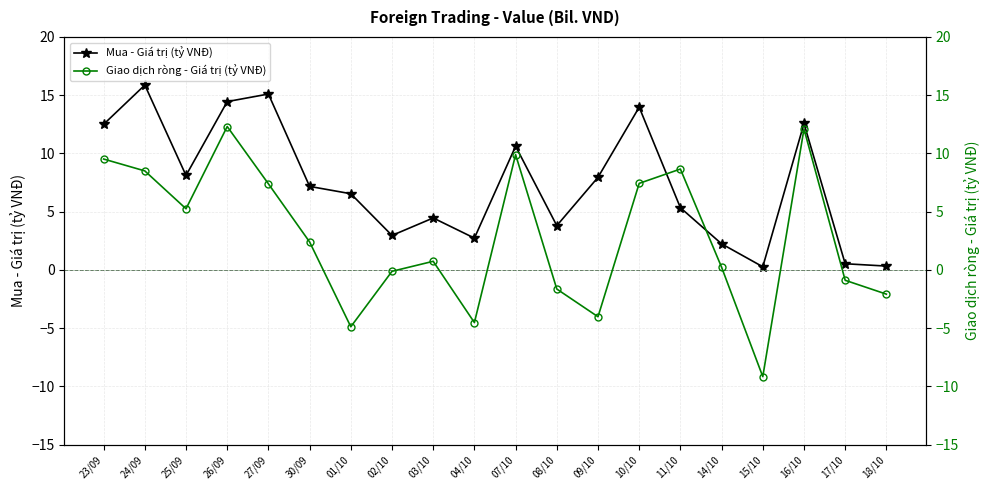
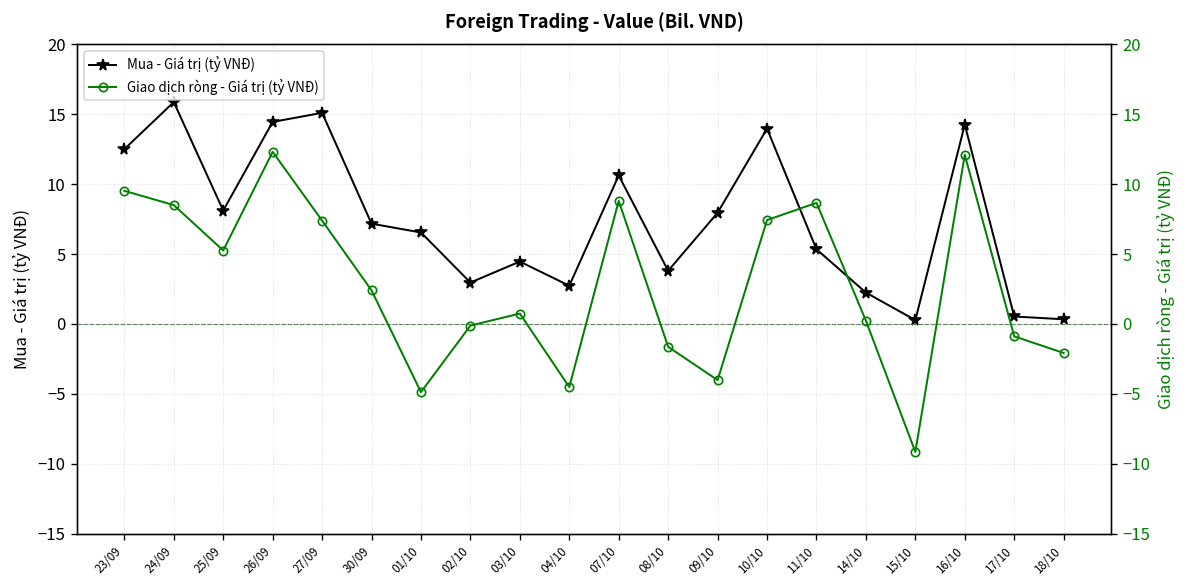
  {
    "Mua - Giá trị (tỷ VNĐ)": {
      "23/09": 12.5,
      "24/09": 15.9,
      "25/09": 8.1,
      "26/09": 14.5,
      "27/09": 15.1,
      "30/09": 7.2,
      "01/10": 6.5,
      "02/10": 3.0,
      "03/10": 4.5,
      "04/10": 2.7,
      "07/10": 10.6,
      "08/10": 3.8,
      "09/10": 8.0,
      "10/10": 14.0,
      "11/10": 5.3,
      "14/10": 2.2,
      "15/10": 0.3,
-     "16/10": 12.6,
+     "16/10": 14.3,
      "17/10": 0.5,
      "18/10": 0.3
    },
    "Giao dịch ròng - Giá trị (tỷ VNĐ)": {
      "23/09": 9.5,
      "24/09": 8.5,
      "25/09": 5.3,
      "26/09": 12.3,
      "27/09": 7.4,
      "30/09": 2.4,
      "01/10": -4.9,
      "02/10": -0.1,
      "03/10": 0.7,
      "04/10": -4.5,
-     "07/10": 9.9,
+     "07/10": 8.8,
      "08/10": -1.6,
      "09/10": -4.0,
      "10/10": 7.4,
      "11/10": 8.7,
      "14/10": 0.2,
      "15/10": -9.2,
      "16/10": 12.1,
      "17/10": -0.9,
      "18/10": -2.1
    }
  }
